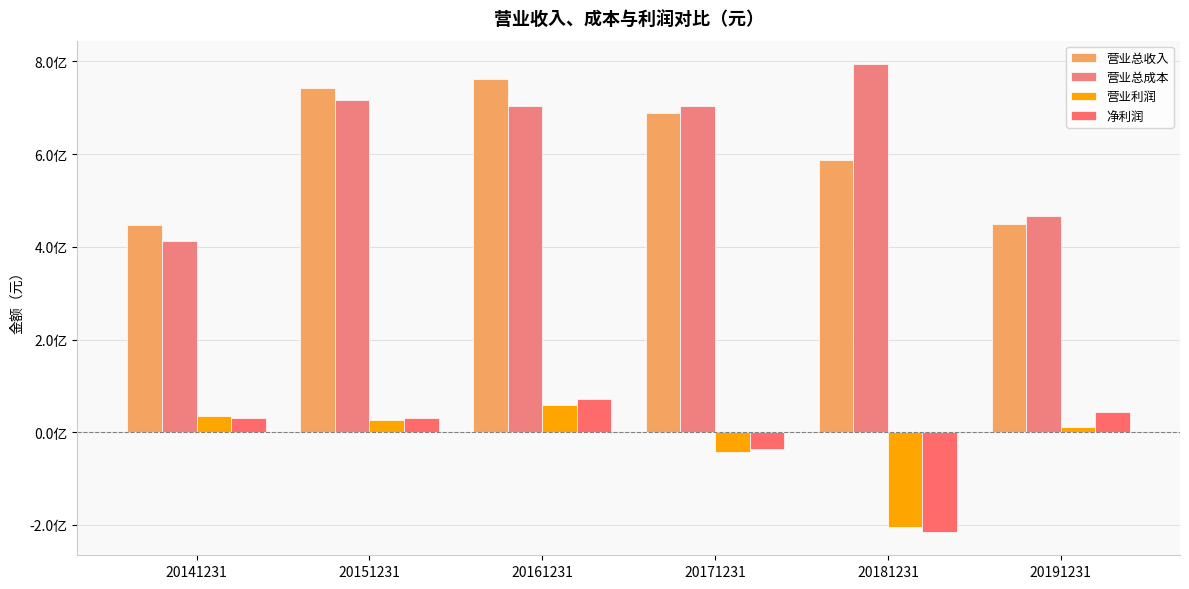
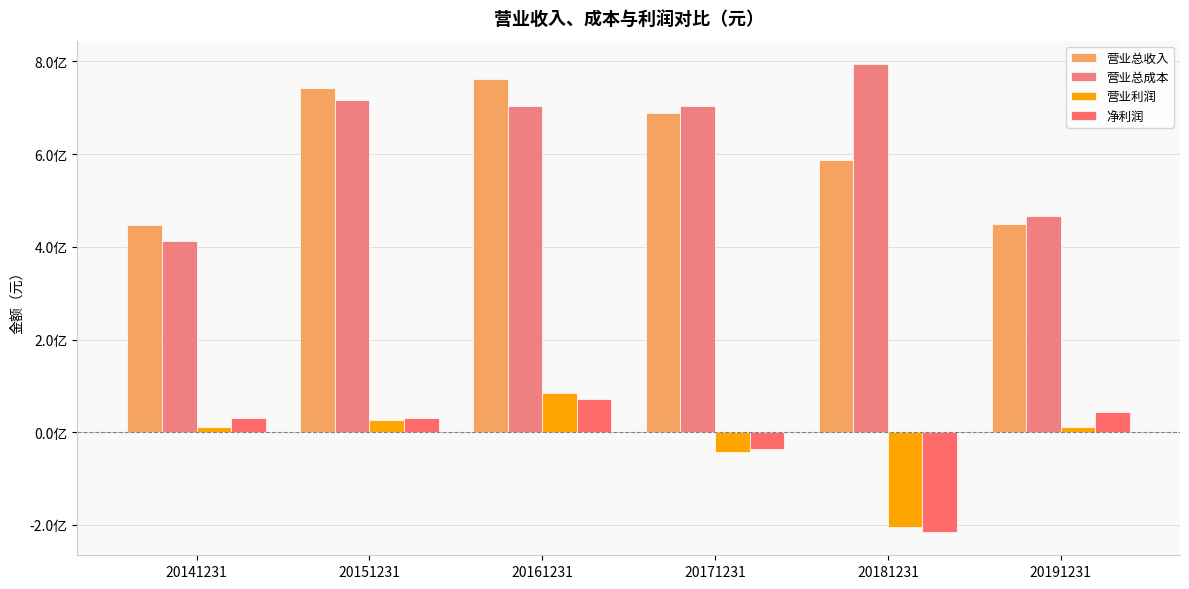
  {
    "营业利润": {
-     "20141231": "0.4亿",
+     "20141231": "0.1亿",
      "20151231": "0.3亿",
-     "20161231": "0.6亿",
+     "20161231": "0.8亿",
      "20171231": "-0.4亿",
      "20181231": "-2.1亿",
      "20191231": "0.1亿"
    }
  }
